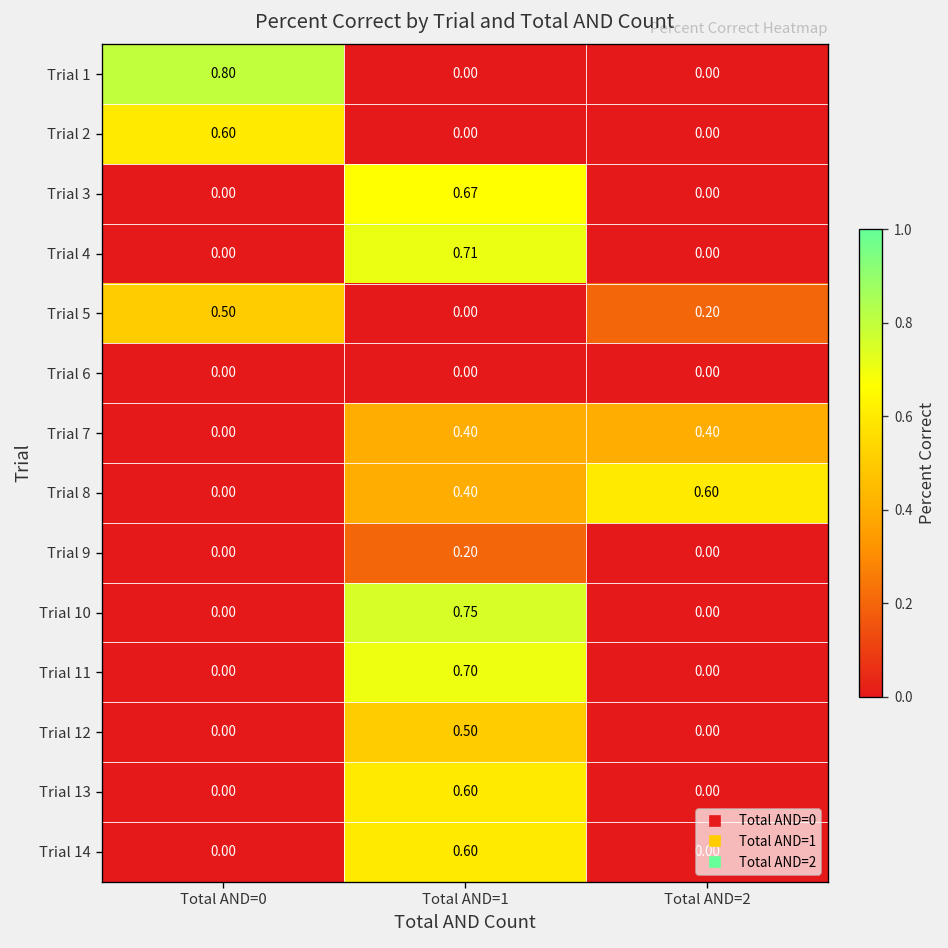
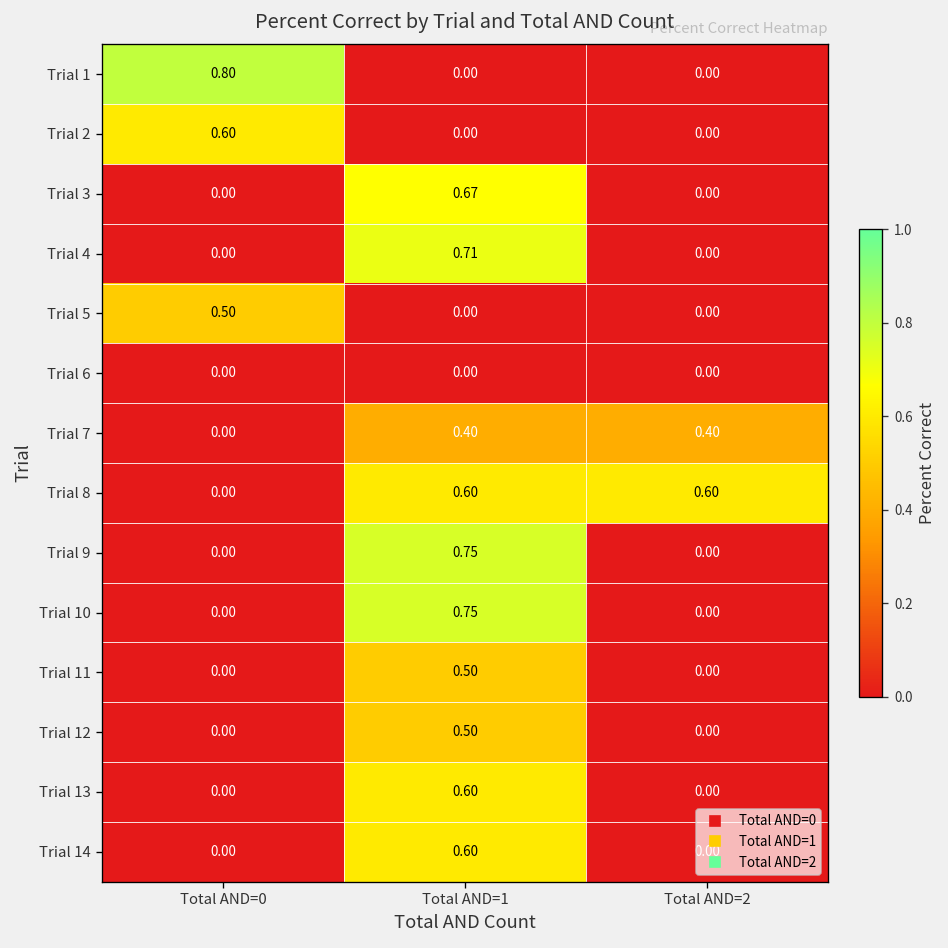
  {
    "Trial 1": {
      "Total AND=0": 0.80,
      "Total AND=1": 0.00,
      "Total AND=2": 0.00
    },
    "Trial 2": {
      "Total AND=0": 0.60,
      "Total AND=1": 0.00,
      "Total AND=2": 0.00
    },
    "Trial 3": {
      "Total AND=0": 0.00,
      "Total AND=1": 0.67,
      "Total AND=2": 0.00
    },
    "Trial 4": {
      "Total AND=0": 0.00,
      "Total AND=1": 0.71,
      "Total AND=2": 0.00
    },
    "Trial 5": {
      "Total AND=0": 0.50,
      "Total AND=1": 0.00,
-     "Total AND=2": 0.20
+     "Total AND=2": 0.00
    },
    "Trial 6": {
      "Total AND=0": 0.00,
      "Total AND=1": 0.00,
      "Total AND=2": 0.00
    },
    "Trial 7": {
      "Total AND=0": 0.00,
      "Total AND=1": 0.40,
      "Total AND=2": 0.40
    },
    "Trial 8": {
      "Total AND=0": 0.00,
-     "Total AND=1": 0.40,
+     "Total AND=1": 0.60,
      "Total AND=2": 0.60
    },
    "Trial 9": {
      "Total AND=0": 0.00,
-     "Total AND=1": 0.20,
+     "Total AND=1": 0.75,
      "Total AND=2": 0.00
    },
    "Trial 10": {
      "Total AND=0": 0.00,
      "Total AND=1": 0.75,
      "Total AND=2": 0.00
    },
    "Trial 11": {
      "Total AND=0": 0.00,
-     "Total AND=1": 0.70,
+     "Total AND=1": 0.50,
      "Total AND=2": 0.00
    },
    "Trial 12": {
      "Total AND=0": 0.00,
      "Total AND=1": 0.50,
      "Total AND=2": 0.00
    },
    "Trial 13": {
      "Total AND=0": 0.00,
      "Total AND=1": 0.60,
      "Total AND=2": 0.00
    },
    "Trial 14": {
      "Total AND=0": 0.00,
      "Total AND=1": 0.60
    }
  }
